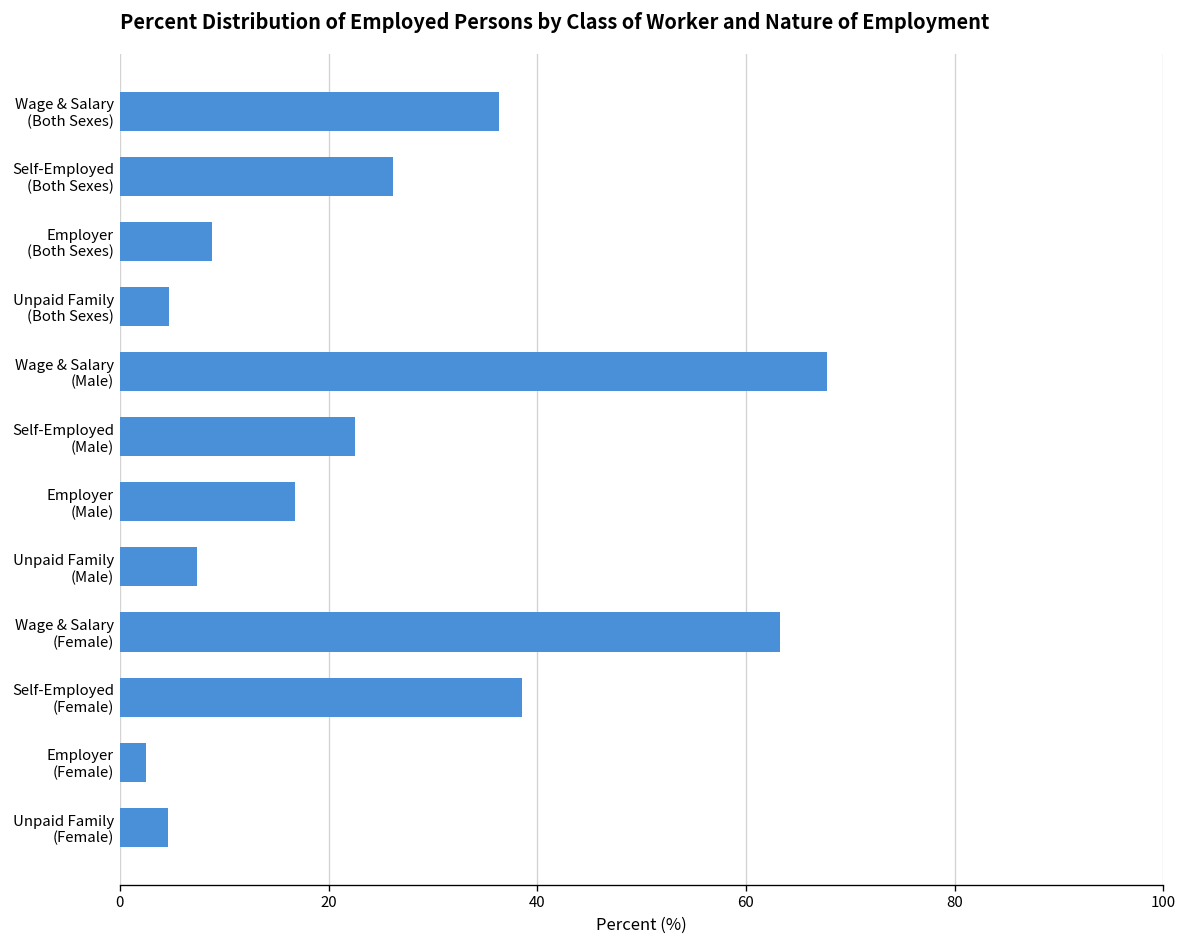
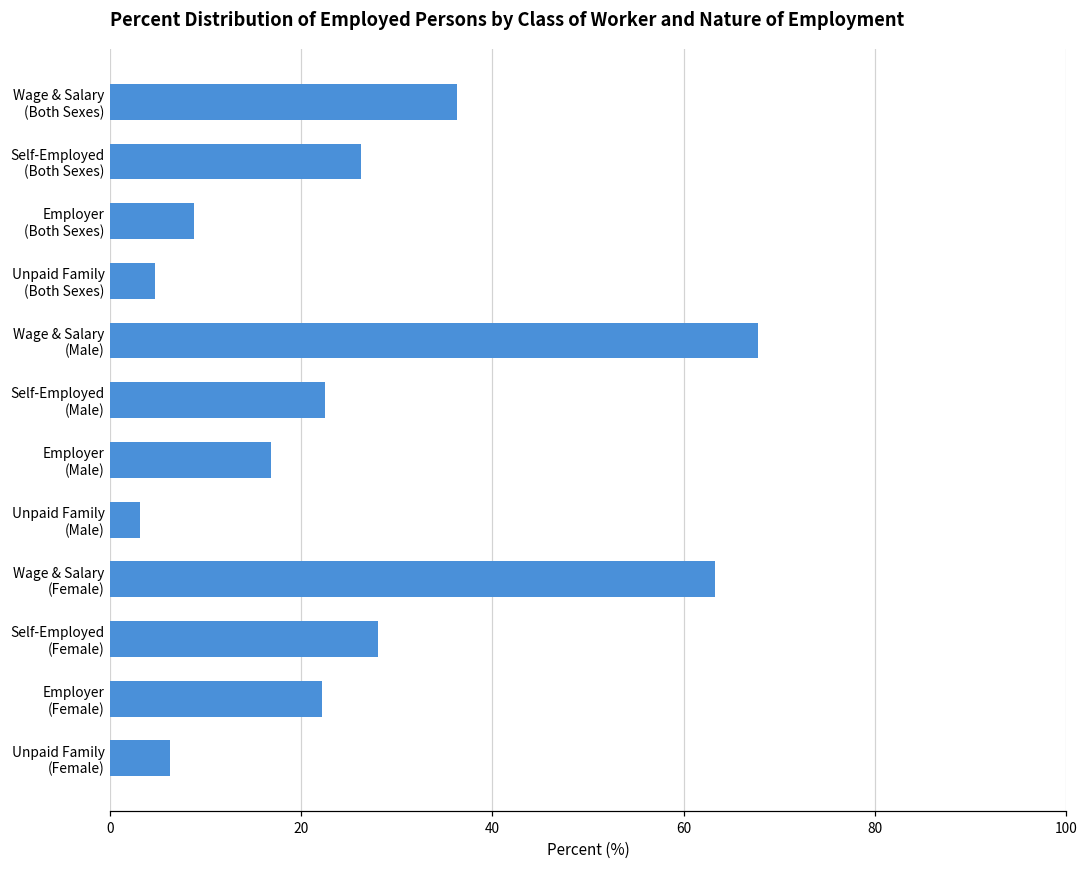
  {
    "Wage & Salary (Both Sexes)": 36,
    "Self-Employed (Both Sexes)": 26,
    "Employer (Both Sexes)": 9,
    "Unpaid Family (Both Sexes)": 5,
    "Wage & Salary (Male)": 68,
    "Self-Employed (Male)": 22,
    "Employer (Male)": 17,
-   "Unpaid Family (Male)": 7,
+   "Unpaid Family (Male)": 3,
    "Wage & Salary (Female)": 63,
-   "Self-Employed (Female)": 39,
-   "Employer (Female)": 3,
-   "Unpaid Family (Female)": 5
+   "Self-Employed (Female)": 28,
+   "Employer (Female)": 22,
+   "Unpaid Family (Female)": 6
  }
